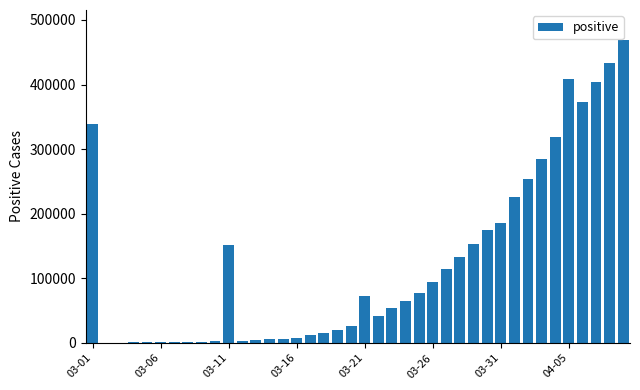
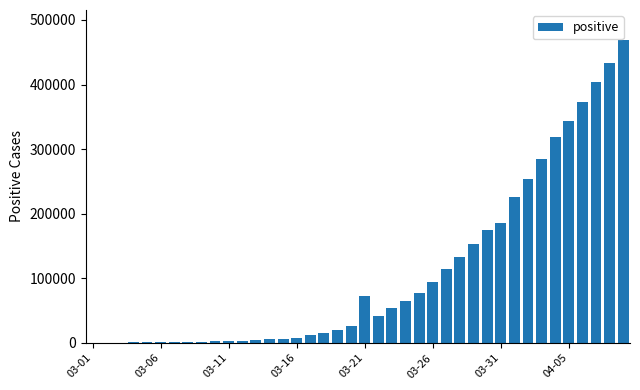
  {
-   "03-01": 340000,
-   "03-11": 150000,
+   "03-01": 0,
+   "03-11": 0,
    "03-16": 10000,
    "03-21": 70000,
    "03-26": 90000,
    "03-31": 190000,
-   "04-05": 410000
+   "04-05": 340000
  }
